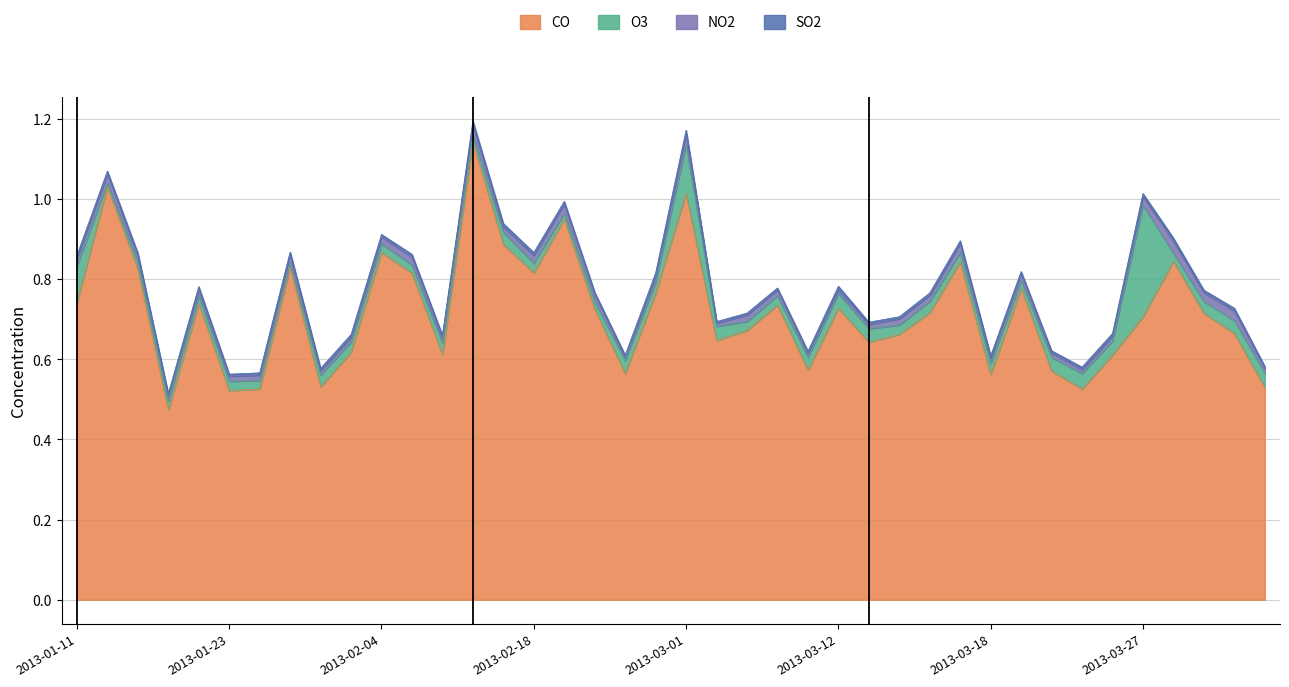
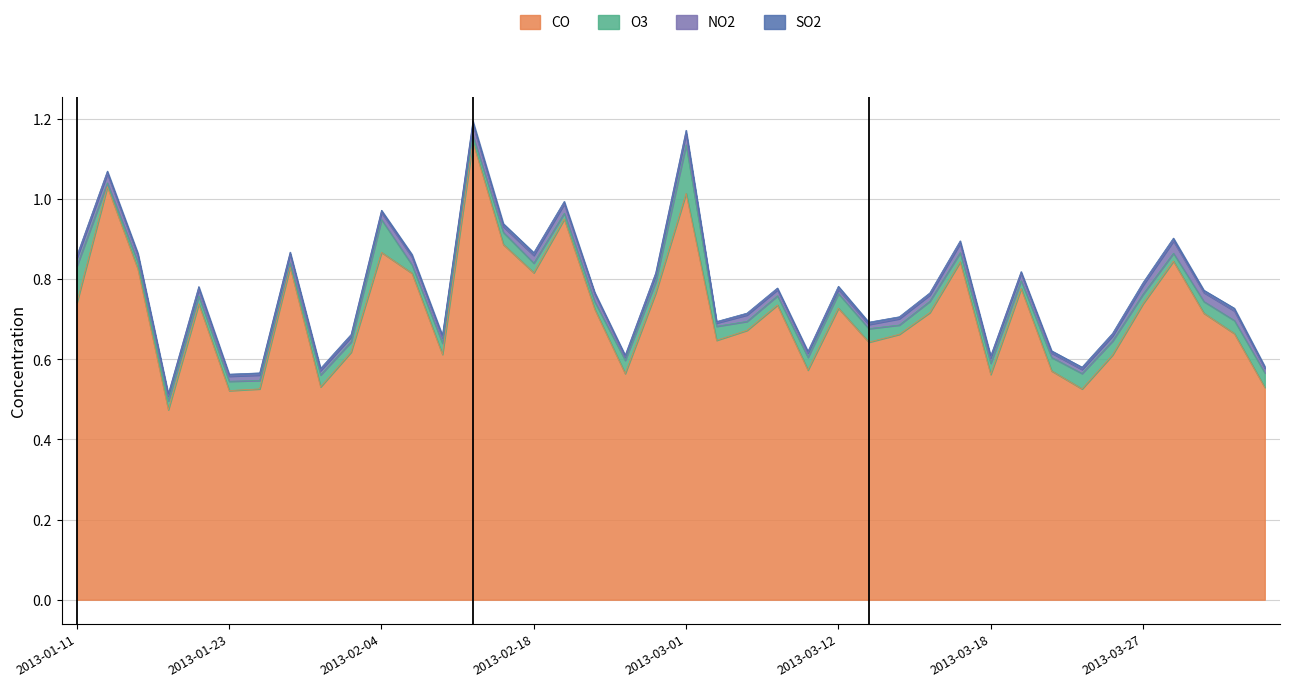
  {
    "CO": {
      "2013-01-11": 0.74,
      "2013-01-23": 0.52,
      "2013-02-04": 0.87,
      "2013-02-18": 0.82,
      "2013-03-01": 1.01,
      "2013-03-12": 0.73,
      "2013-03-18": 0.56,
-     "2013-03-27": 0.71
+     "2013-03-27": 0.74
    },
    "O3": {
      "2013-01-11": 0.09,
      "2013-01-23": 0.02,
-     "2013-02-04": 0.02,
+     "2013-02-04": 0.08,
      "2013-02-18": 0.02,
      "2013-03-01": 0.12,
      "2013-03-12": 0.04,
      "2013-03-18": 0.03,
-     "2013-03-27": 0.28
+     "2013-03-27": 0.02
    }
  }
